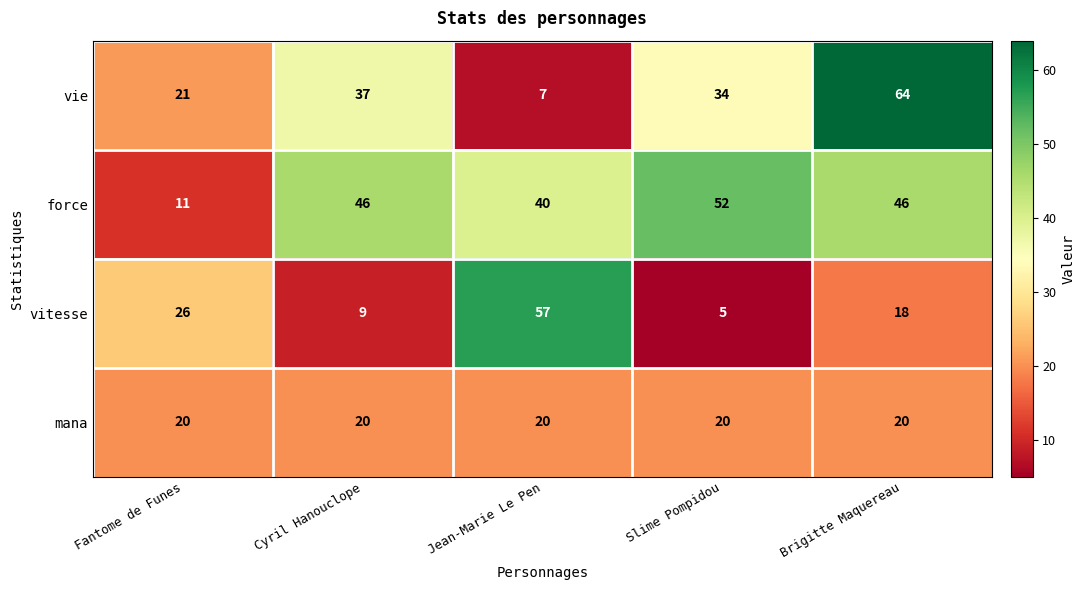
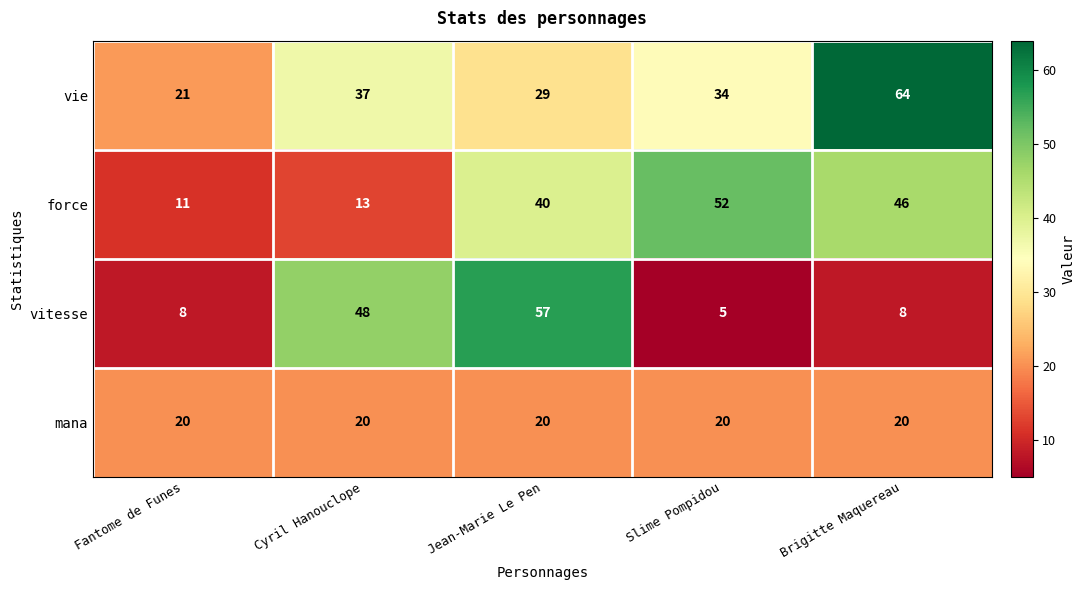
  {
    "vie": {
      "Fantome de Funes": 21,
      "Cyril Hanouclope": 37,
-     "Jean-Marie Le Pen": 7,
+     "Jean-Marie Le Pen": 29,
      "Slime Pompidou": 34,
      "Brigitte Maquereau": 64
    },
    "force": {
      "Fantome de Funes": 11,
-     "Cyril Hanouclope": 46,
+     "Cyril Hanouclope": 13,
      "Jean-Marie Le Pen": 40,
      "Slime Pompidou": 52,
      "Brigitte Maquereau": 46
    },
    "vitesse": {
-     "Fantome de Funes": 26,
-     "Cyril Hanouclope": 9,
+     "Fantome de Funes": 8,
+     "Cyril Hanouclope": 48,
      "Jean-Marie Le Pen": 57,
      "Slime Pompidou": 5,
-     "Brigitte Maquereau": 18
+     "Brigitte Maquereau": 8
    },
    "mana": {
      "Fantome de Funes": 20,
      "Cyril Hanouclope": 20,
      "Jean-Marie Le Pen": 20,
      "Slime Pompidou": 20,
      "Brigitte Maquereau": 20
    }
  }
